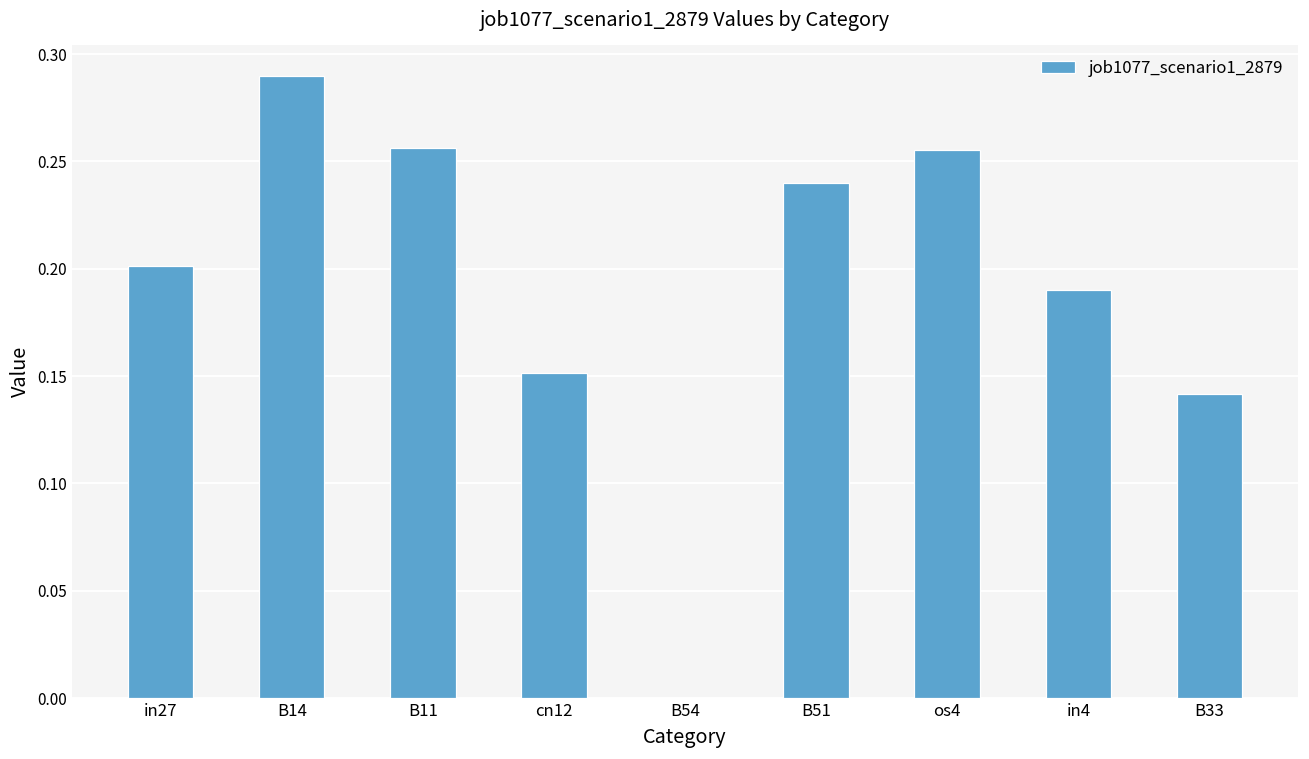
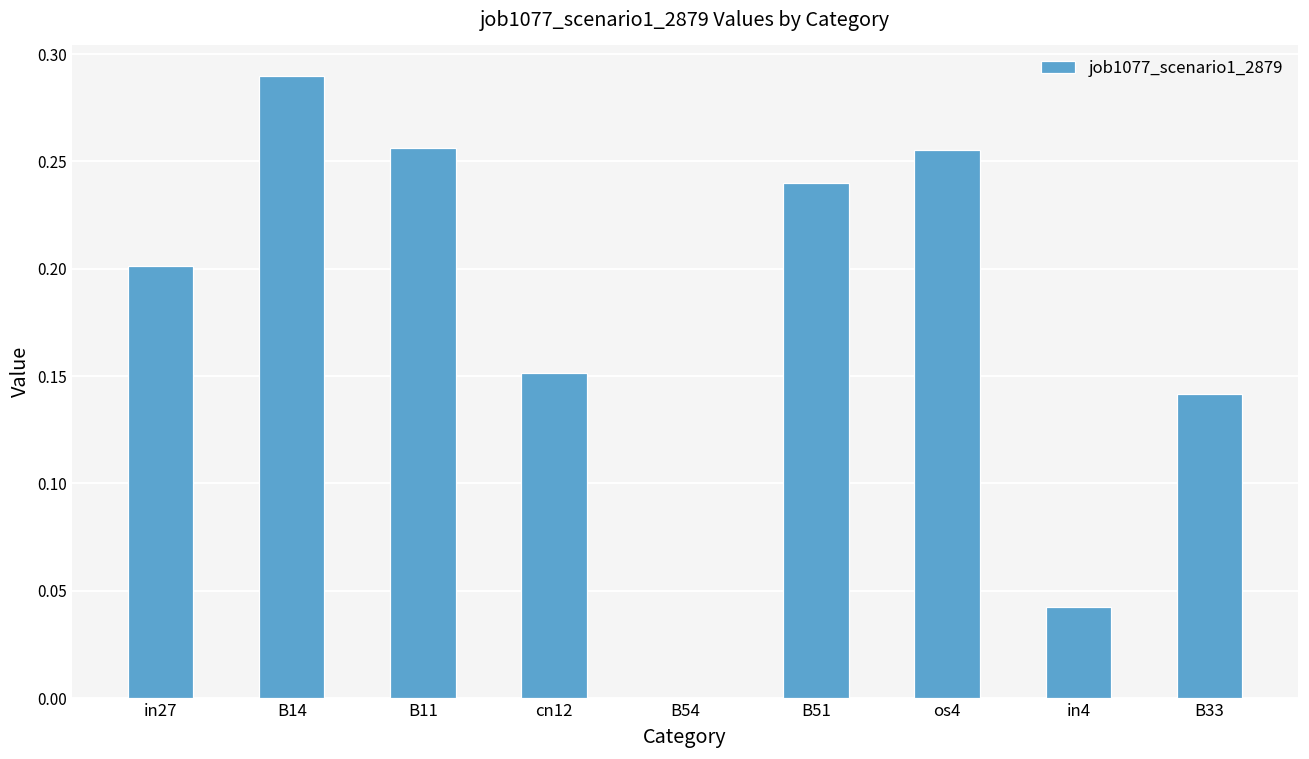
  {
    "in27": 0.201,
    "B14": 0.290,
    "B11": 0.256,
    "cn12": 0.152,
    "B54": 0.000,
    "B51": 0.240,
    "os4": 0.255,
-   "in4": 0.190,
+   "in4": 0.042,
    "B33": 0.142
  }
